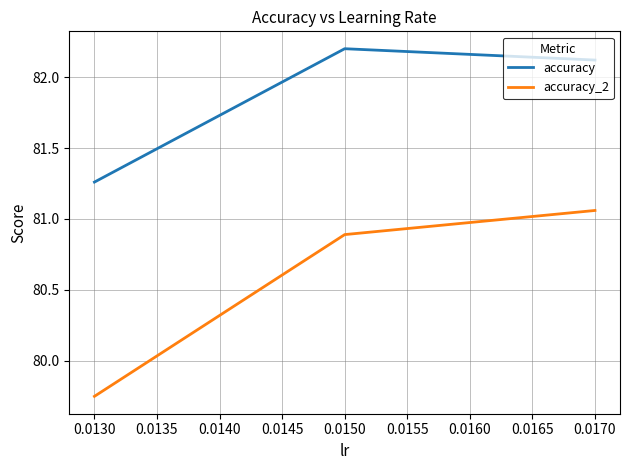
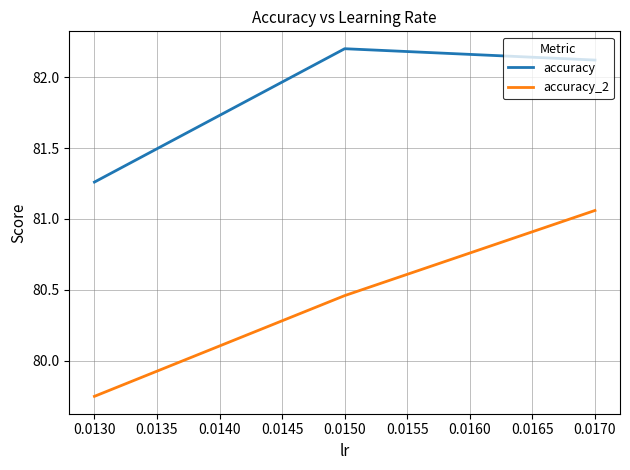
  {
    "accuracy": {
      "0.0130": 81.26,
      "0.0150": 82.20
    },
    "accuracy_2": {
      "0.0130": 79.75,
-     "0.0150": 80.89,
+     "0.0150": 80.46,
      "0.0170": 81.06
    }
  }
